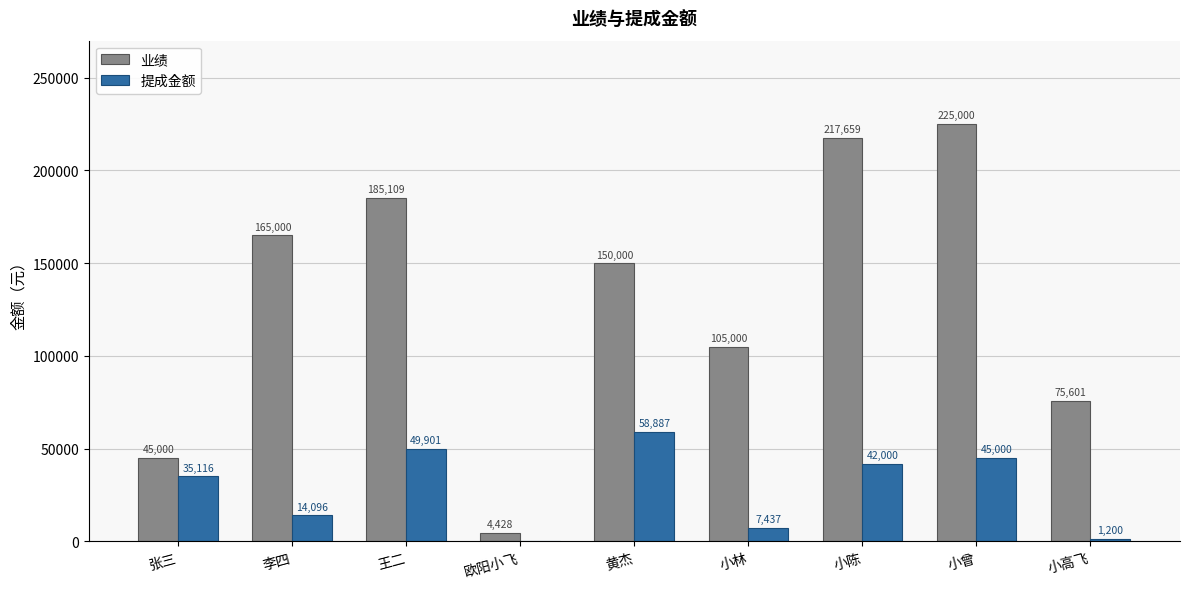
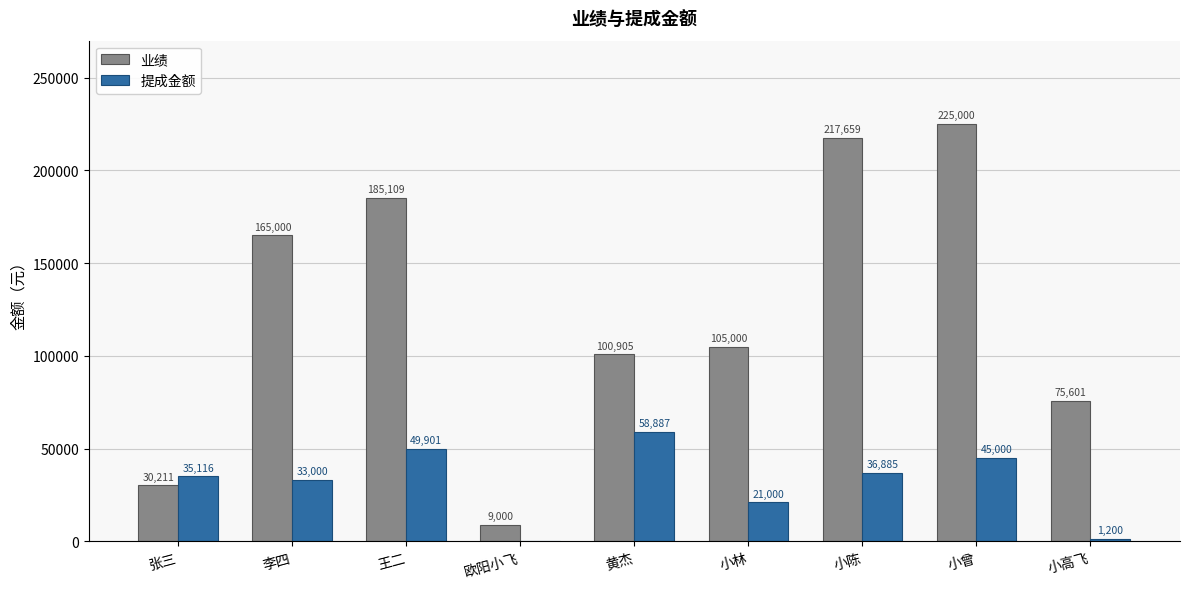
  {
    "业绩": {
-     "张三": "45,000",
+     "张三": "30,211",
      "李四": "165,000",
      "王二": "185,109",
-     "欧阳小飞": "4,428",
-     "黄杰": "150,000",
+     "欧阳小飞": "9,000",
+     "黄杰": "100,905",
      "小林": "105,000",
      "小陈": "217,659",
      "小曾": "225,000",
      "小高飞": "75,601"
    },
    "提成金额": {
      "张三": "35,116",
-     "李四": "14,096",
+     "李四": "33,000",
      "王二": "49,901",
      "黄杰": "58,887",
-     "小林": "7,437",
-     "小陈": "42,000",
+     "小林": "21,000",
+     "小陈": "36,885",
      "小曾": "45,000",
      "小高飞": "1,200"
    }
  }
